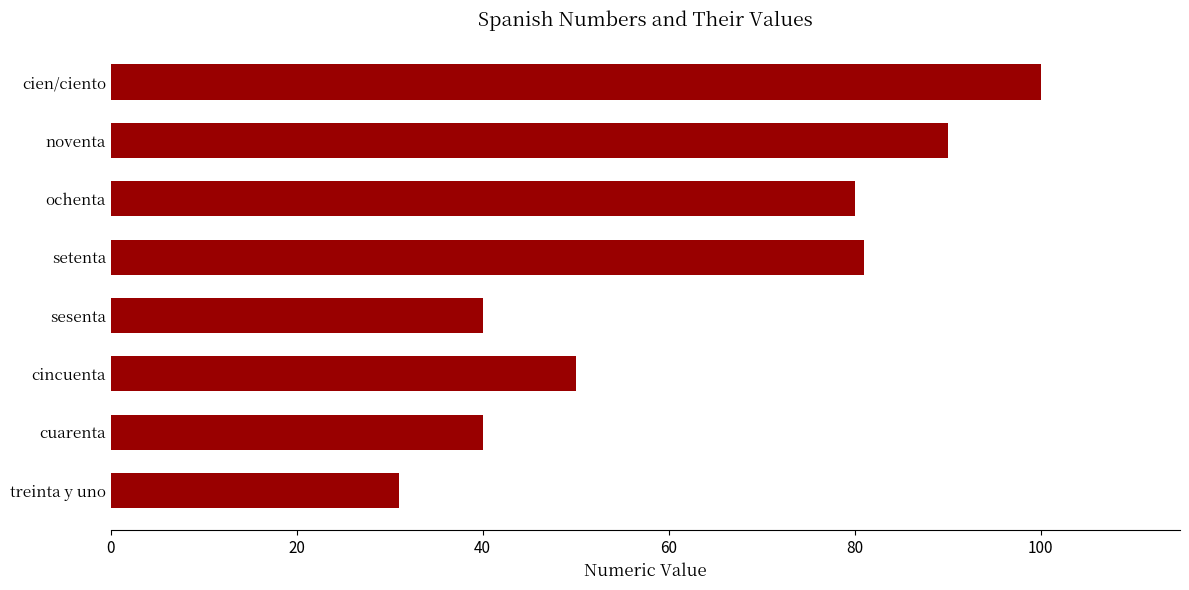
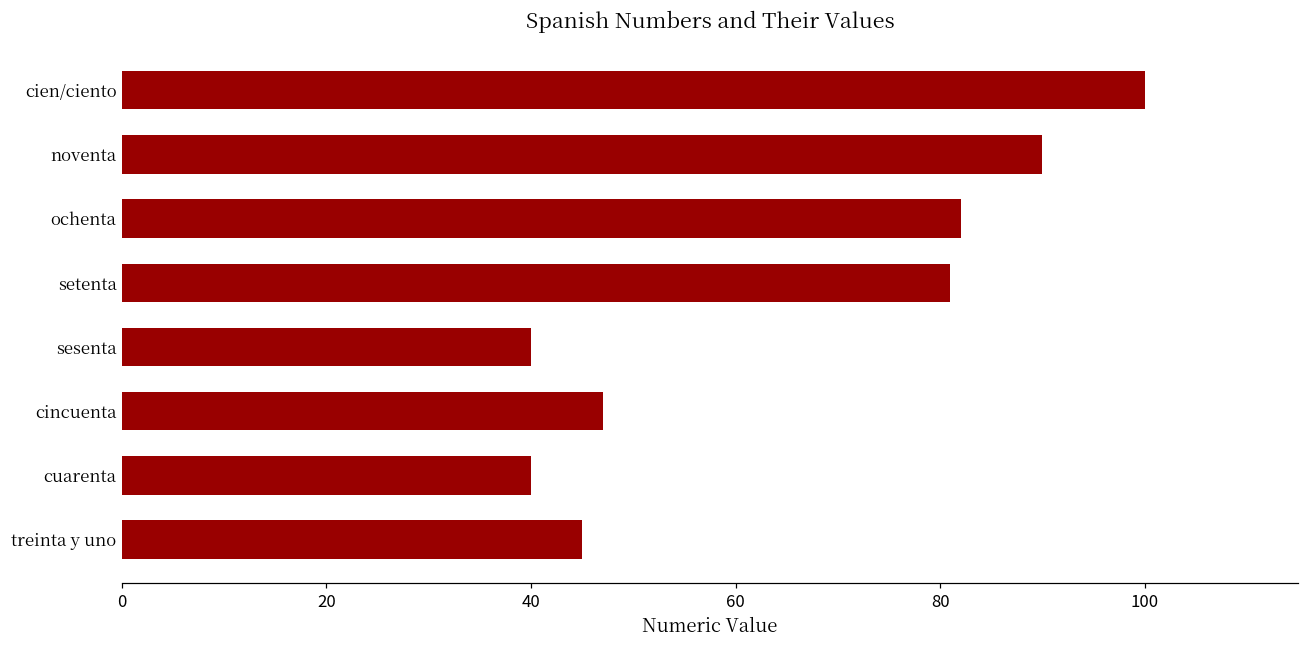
  {
    "cien/ciento": 100,
    "noventa": 90,
-   "ochenta": 80,
+   "ochenta": 82,
    "setenta": 81,
    "sesenta": 40,
-   "cincuenta": 50,
+   "cincuenta": 47,
    "cuarenta": 40,
-   "treinta y uno": 31
+   "treinta y uno": 45
  }
